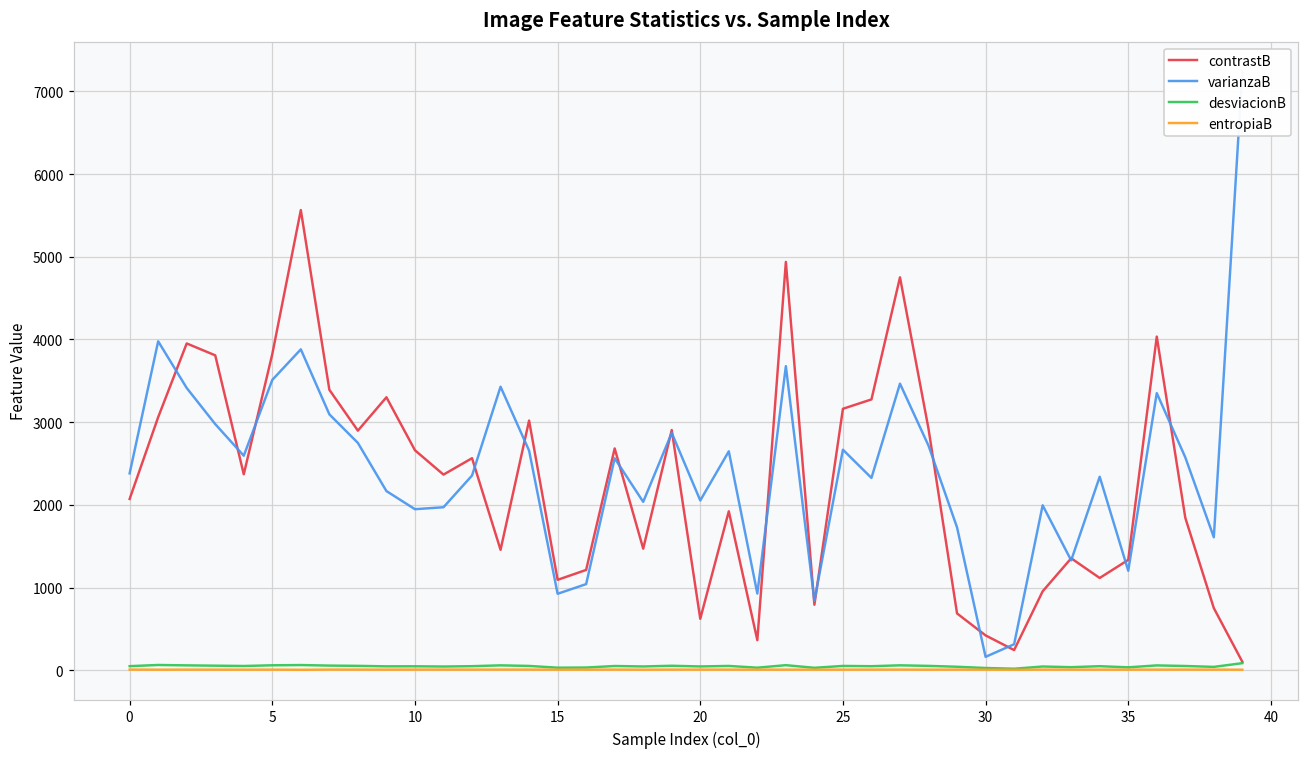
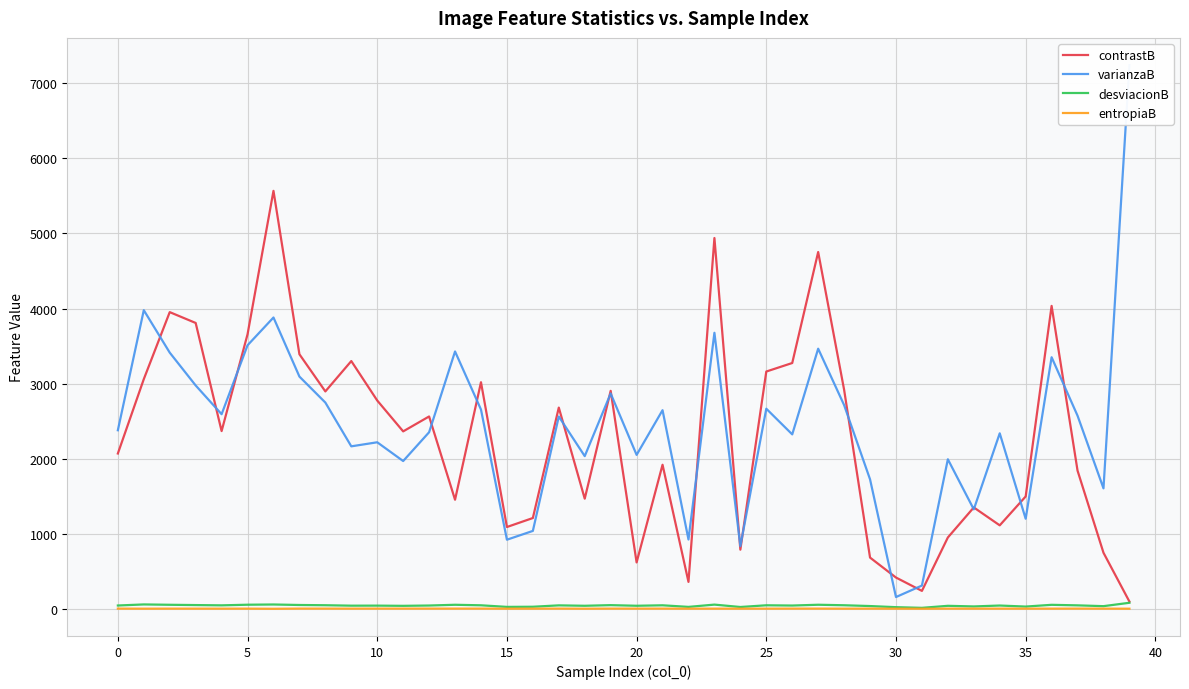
  {
    "contrastB": {
      "0": 2100,
-     "5": 3800,
-     "10": 2700,
+     "5": 3700,
+     "10": 2800,
      "15": 1100,
      "20": 600,
      "25": 3200,
      "30": 400,
-     "35": 1300
+     "35": 1500
    },
    "varianzaB": {
      "0": 2400,
      "5": 3500,
-     "10": 1900,
+     "10": 2200,
      "15": 900,
      "20": 2100,
      "25": 2700,
      "30": 200,
      "35": 1200
    },
    "desviacionB": {
      "0": 0,
      "5": 100,
      "10": 0,
      "20": 0,
      "25": 100
    },
    "entropiaB": {
      "0": 0,
      "5": 0,
      "10": 0,
      "20": 0,
      "25": 0
    }
  }
